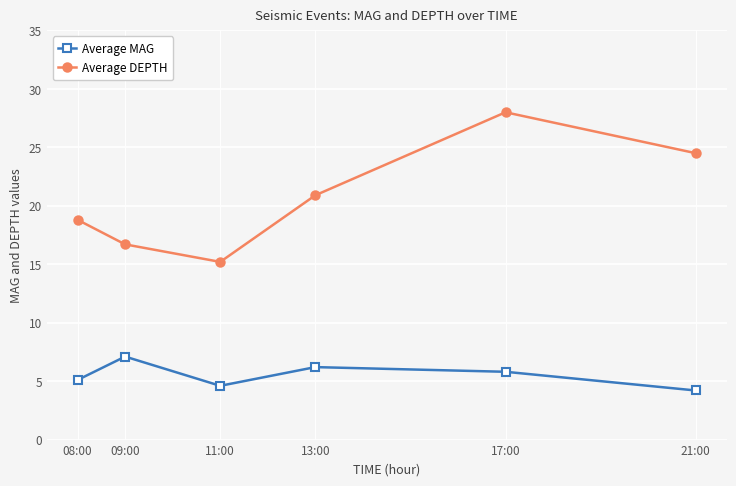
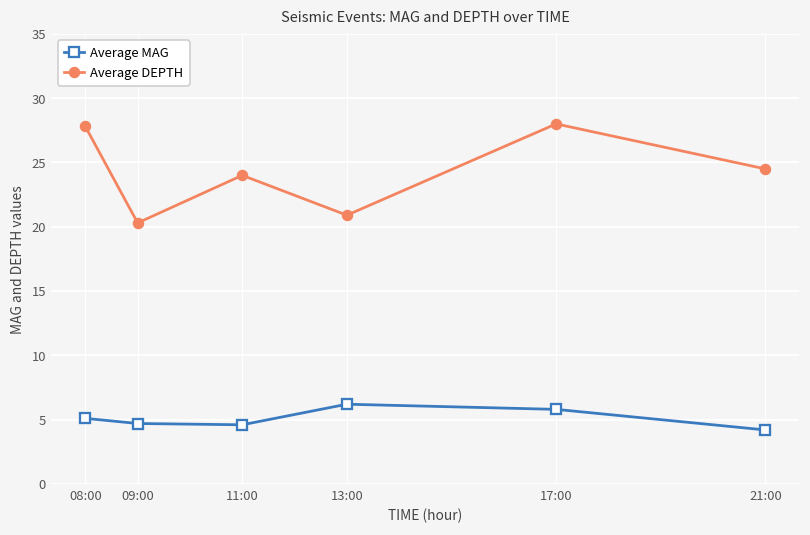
  {
    "Average MAG": {
      "08:00": 5.1,
-     "09:00": 7.1,
+     "09:00": 4.7,
      "11:00": 4.6,
      "13:00": 6.2,
      "17:00": 5.8,
      "21:00": 4.2
    },
    "Average DEPTH": {
-     "08:00": 18.8,
-     "09:00": 16.7,
-     "11:00": 15.2,
+     "08:00": 27.8,
+     "09:00": 20.3,
+     "11:00": 24.0,
      "13:00": 20.9,
      "17:00": 28.0,
      "21:00": 24.5
    }
  }
